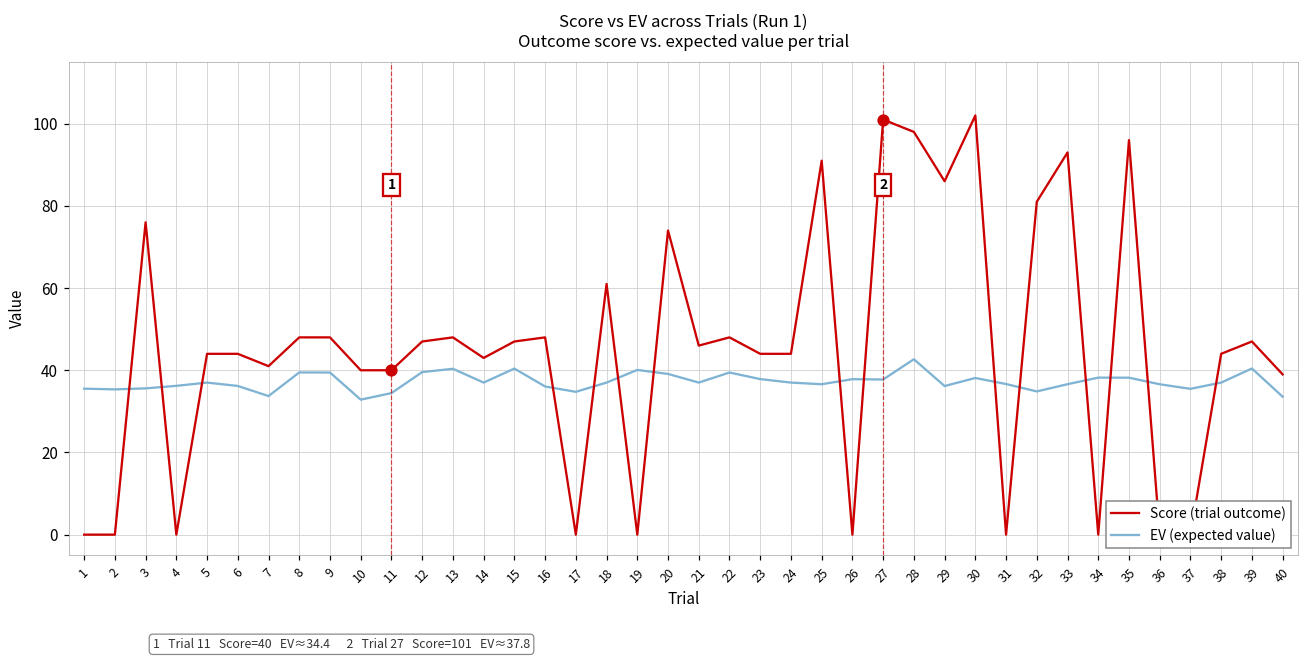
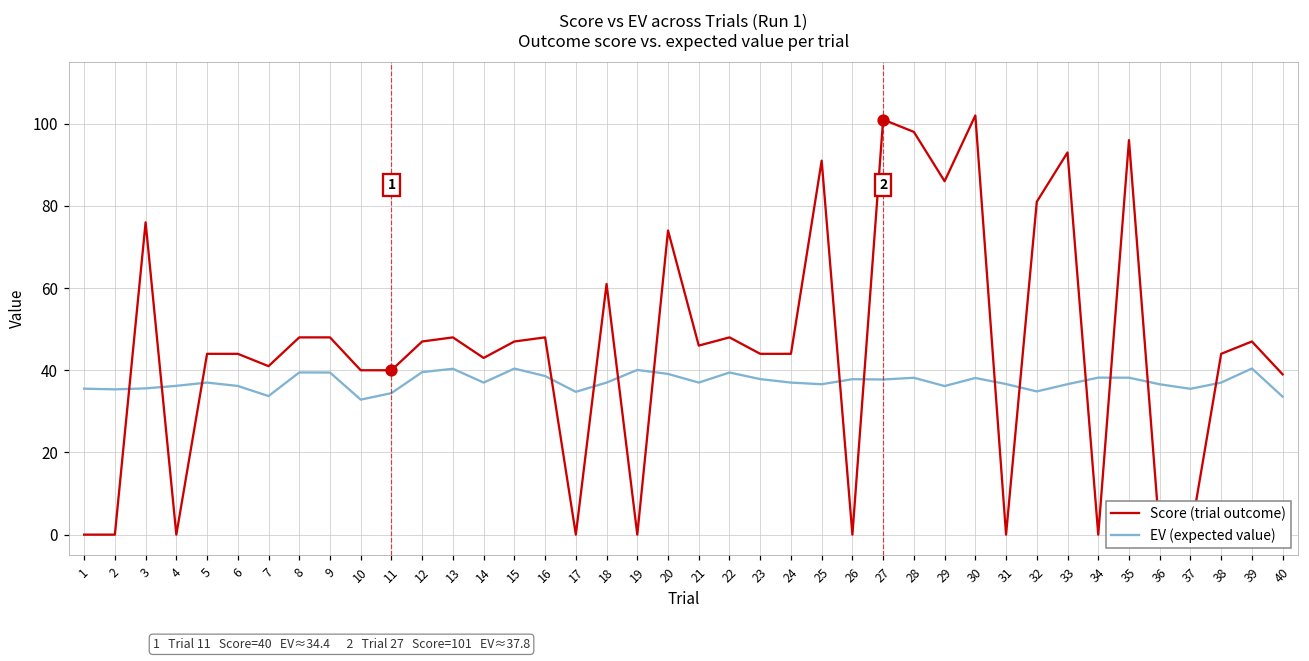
  {
    "EV (expected value)": {
      "1": 36,
      "2": 35,
      "3": 36,
      "4": 36,
      "5": 37,
      "6": 36,
      "7": 34,
      "8": 39,
      "9": 39,
      "10": 33,
      "11": 34,
      "12": 40,
      "13": 40,
      "14": 37,
      "15": 40,
-     "16": 36,
+     "16": 39,
      "17": 35,
      "18": 37,
      "19": 40,
      "20": 39,
      "21": 37,
      "22": 39,
      "23": 38,
      "24": 37,
      "25": 37,
      "26": 38,
      "27": 38,
-     "28": 43,
+     "28": 38,
      "29": 36,
      "30": 38,
      "31": 37,
      "32": 35,
      "33": 37,
      "34": 38,
      "35": 38,
      "36": 37,
      "37": 35,
      "38": 37,
      "39": 40,
      "40": 34
    }
  }
